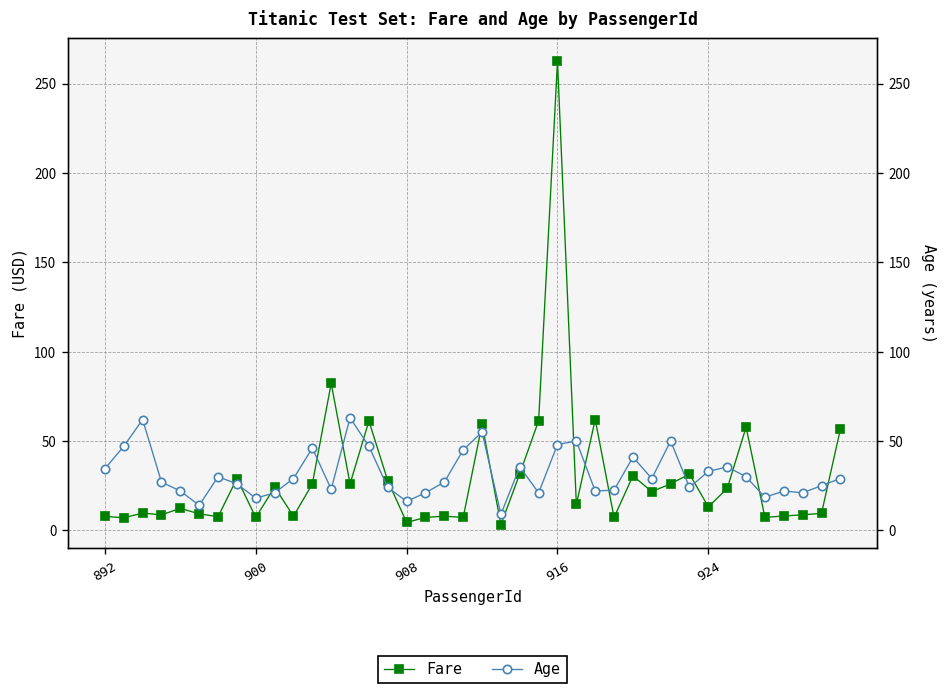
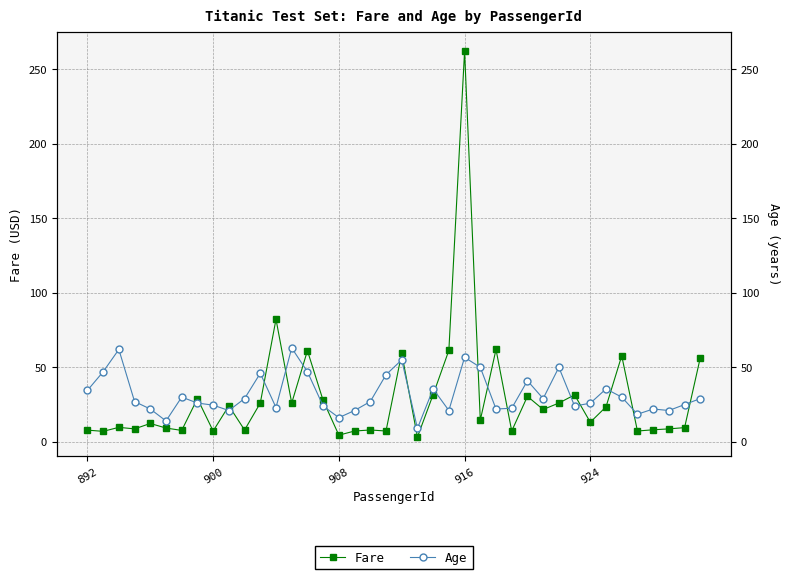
  {
    "Fare": {
      "892": 8,
      "900": 7,
      "908": 4,
      "916": 262,
      "924": 13
    },
    "Age": {
      "892": 35,
-     "900": 18,
+     "900": 25,
      "908": 16,
-     "916": 48,
-     "924": 33
+     "916": 57,
+     "924": 26
    }
  }
